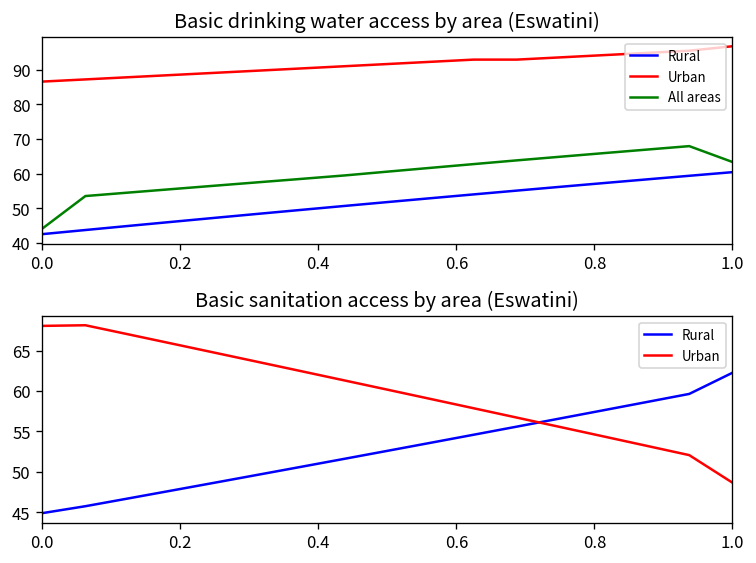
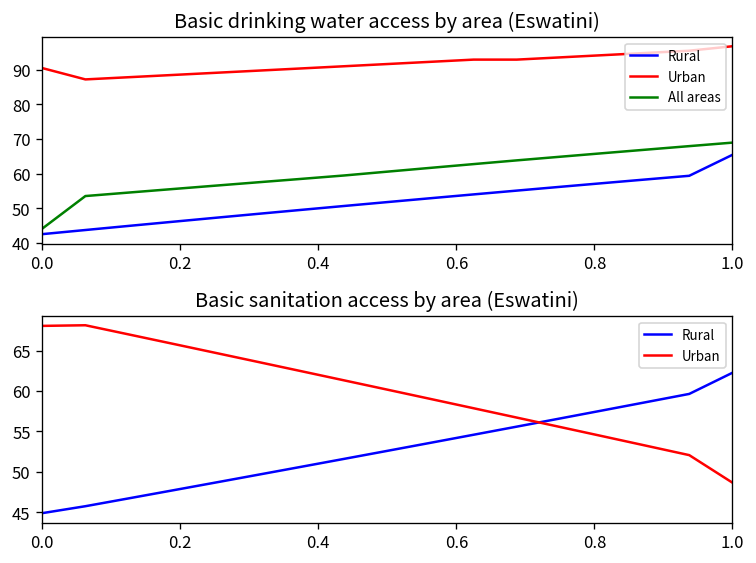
  {
    "Basic drinking water access by area (Eswatini)": {
      "Rural": {
        "0.0": 43,
-       "1.0": 60
+       "1.0": 65
      },
      "Urban": {
-       "0.0": 87,
+       "0.0": 90,
        "1.0": 97
      },
      "All areas": {
        "0.0": 44,
-       "1.0": 63
+       "1.0": 69
      }
    },
    "Basic sanitation access by area (Eswatini)": {
      "Rural": {
        "0.0": 45,
        "1.0": 62
      },
      "Urban": {
        "0.0": 68,
        "1.0": 49
      }
    }
  }
